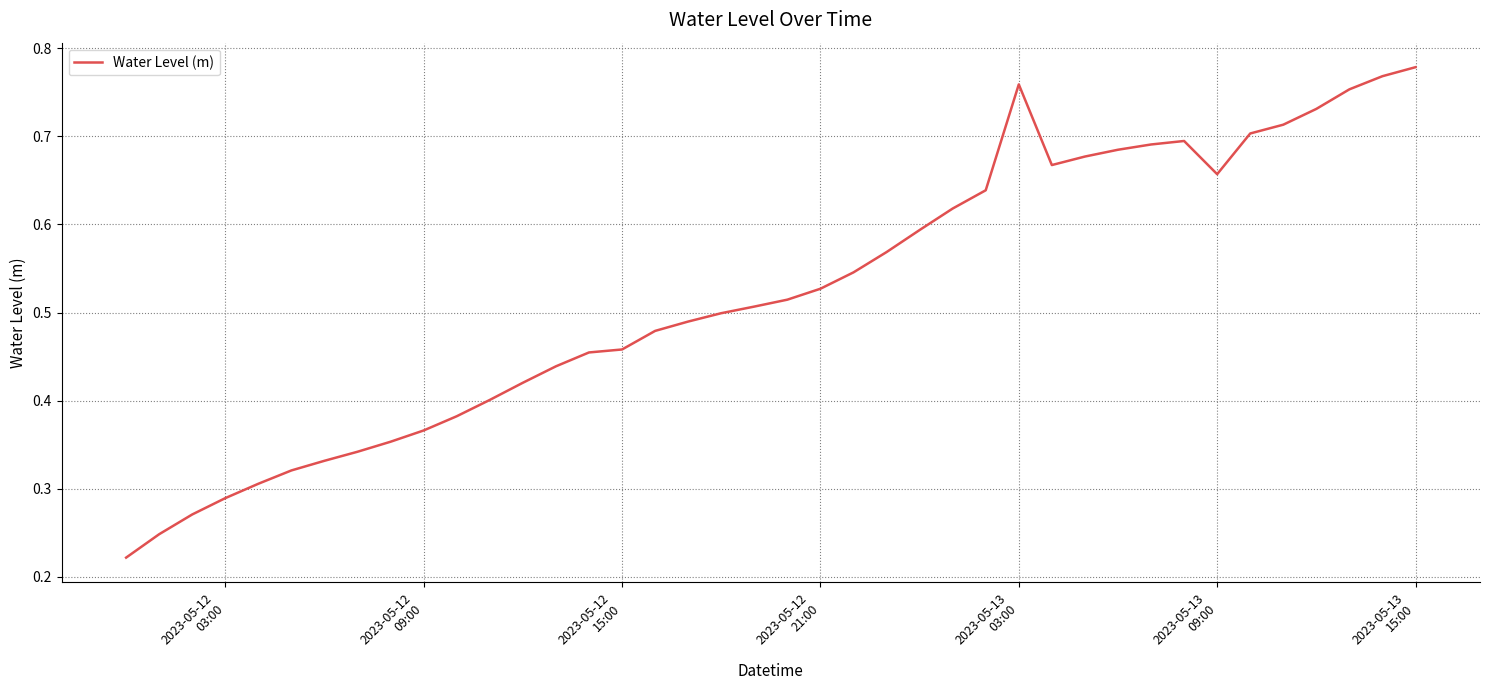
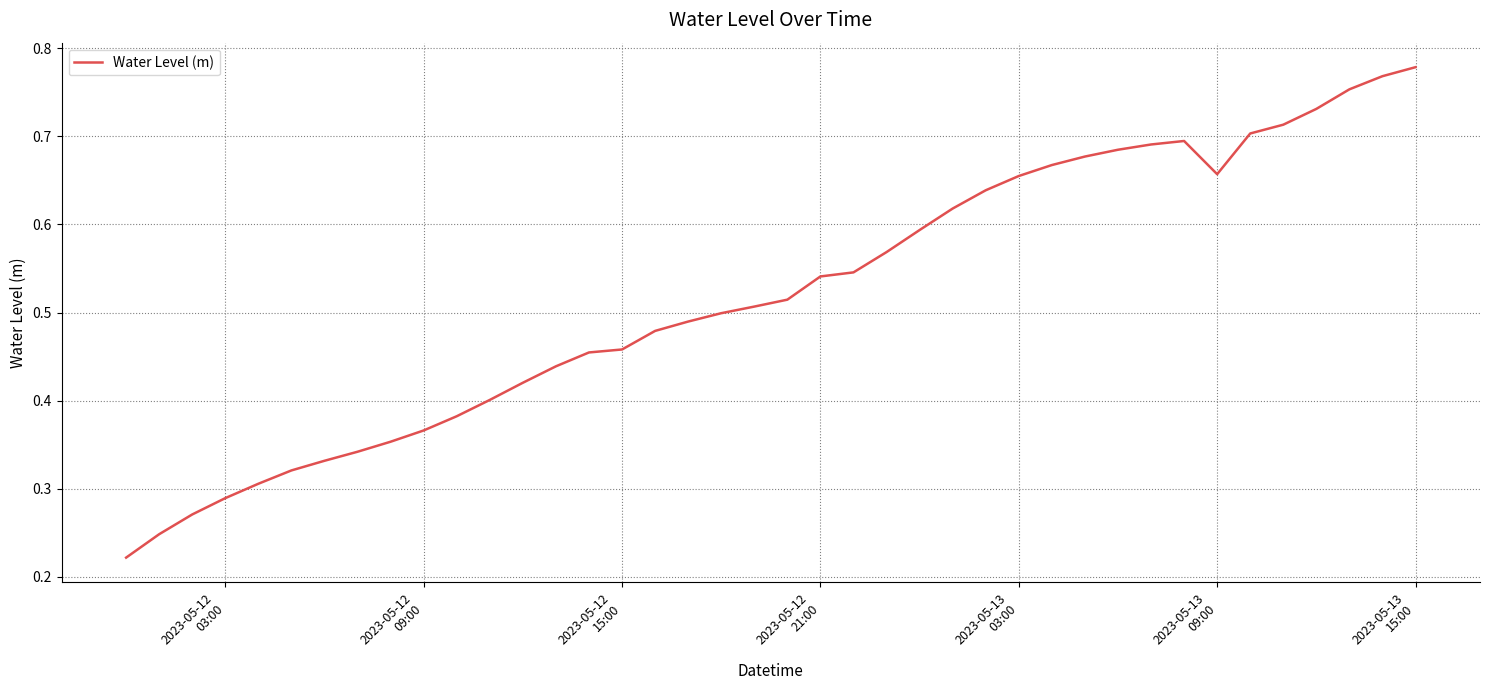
  {
    "2023-05-12 03:00": 0.29,
    "2023-05-12 09:00": 0.37,
    "2023-05-12 15:00": 0.46,
-   "2023-05-12 21:00": 0.53,
-   "2023-05-13 03:00": 0.76,
+   "2023-05-12 21:00": 0.54,
+   "2023-05-13 03:00": 0.65,
    "2023-05-13 09:00": 0.66,
    "2023-05-13 15:00": 0.78
  }
